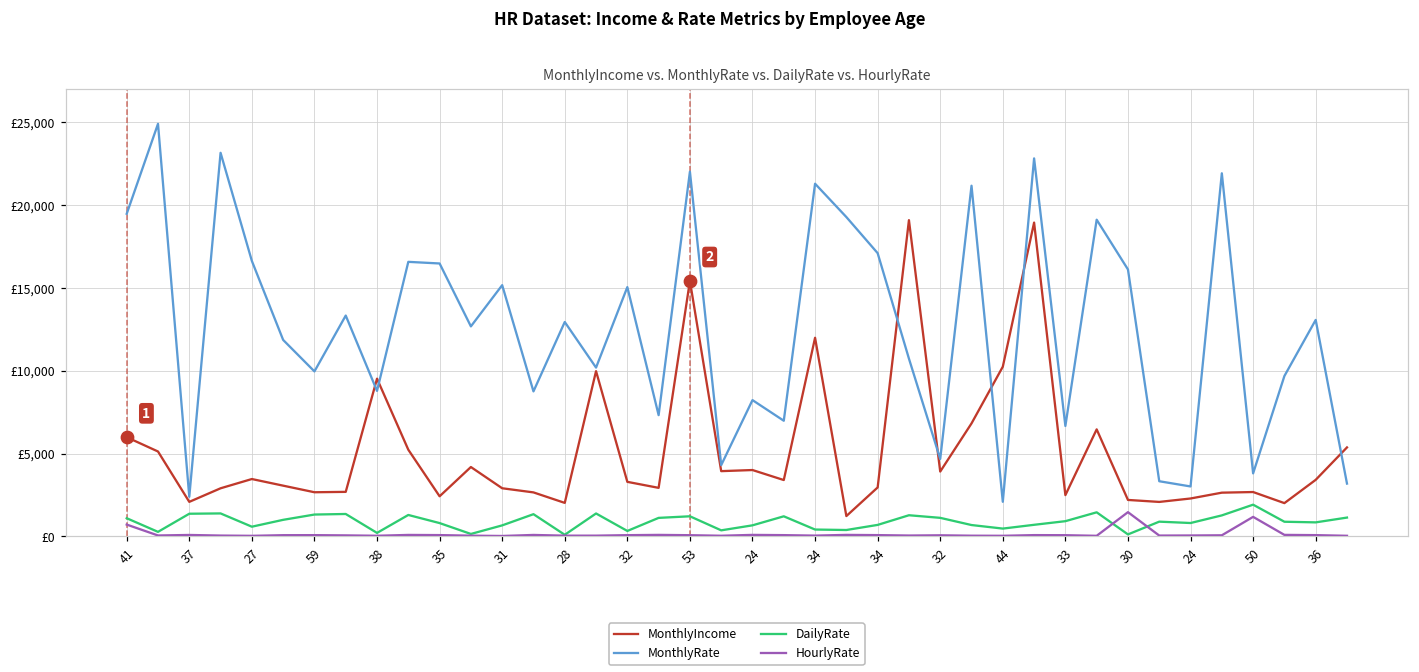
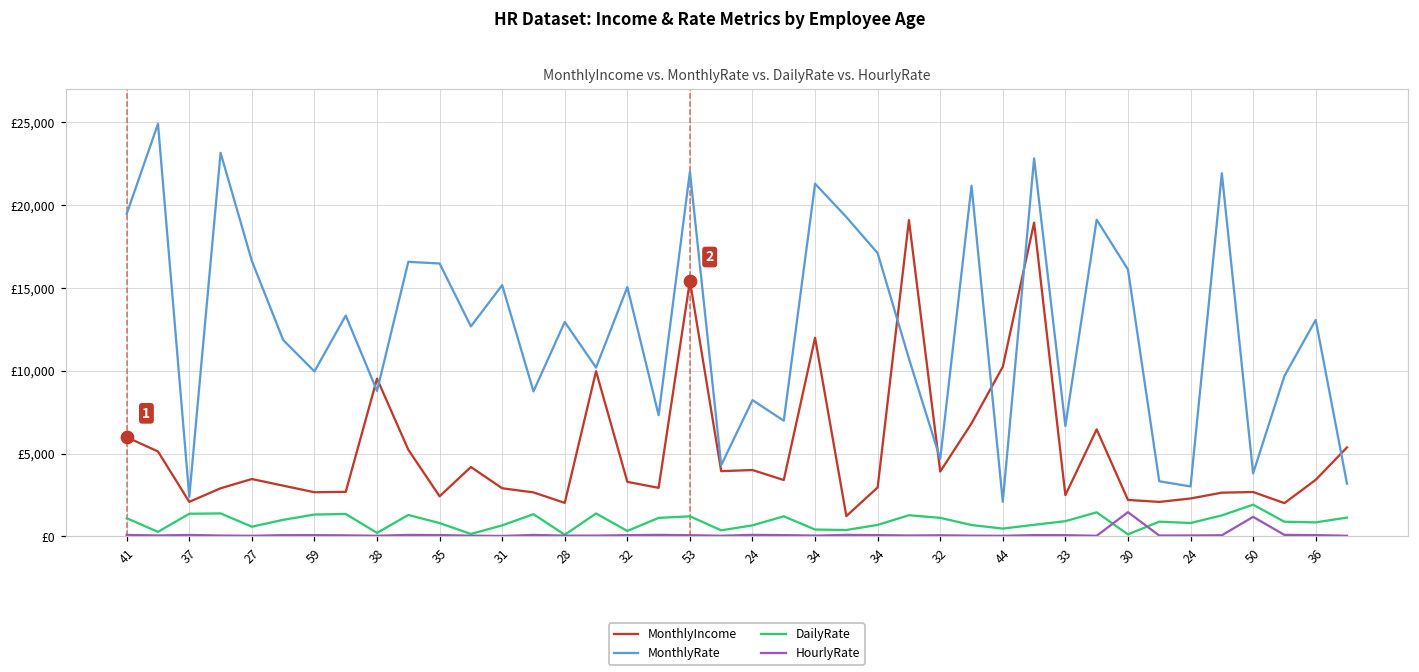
  {
    "MonthlyRate": {
      "41": "£19,500",
      "59": "£10,000",
      "38": "£8,800",
      "28": "£12,900",
      "53": "£22,000",
      "44": "£2,100",
      "30": "£16,100",
      "50": "£3,800",
      "36": "£13,100"
    },
    "DailyRate": {
      "41": "£1,100",
      "59": "£1,300",
      "38": "£200",
      "53": "£1,200",
      "44": "£500",
      "30": "£100",
      "50": "£1,900",
      "36": "£900"
    },
    "HourlyRate": {
-     "41": "£700",
+     "41": "£100",
      "59": "£100",
      "38": "£0",
      "53": "£100",
      "44": "£0",
      "30": "£1,500",
      "50": "£1,200",
      "36": "£100"
    }
  }
